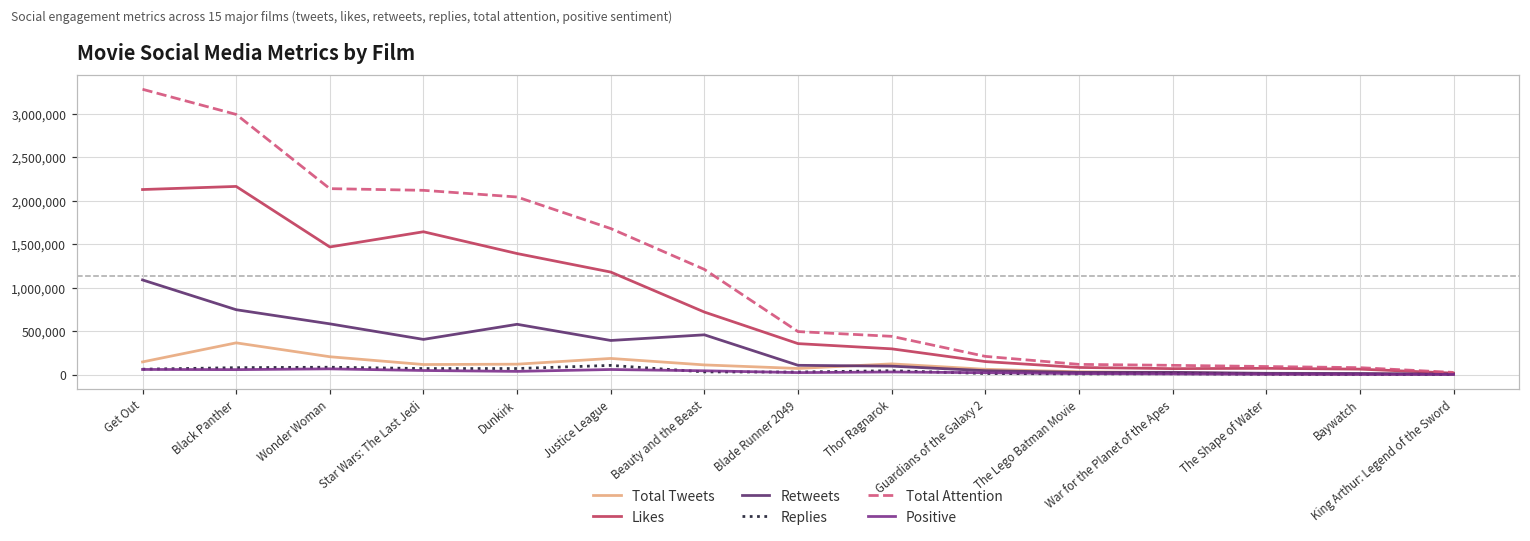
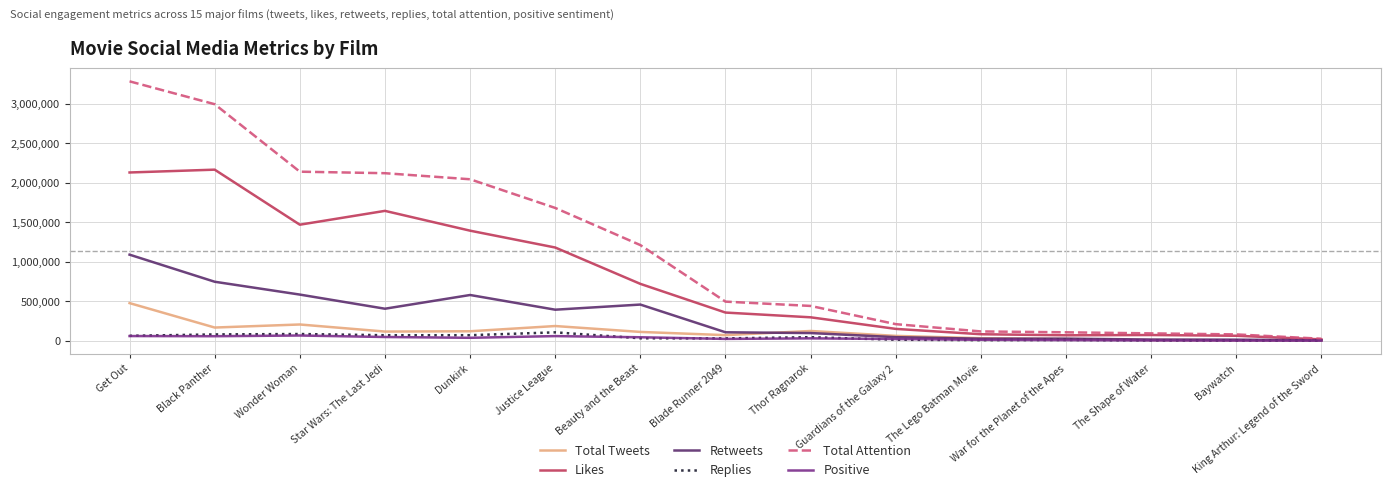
  {
    "Total Tweets": {
-     "Get Out": "100,000",
-     "Black Panther": "400,000",
+     "Get Out": "500,000",
+     "Black Panther": "200,000",
      "Wonder Woman": "200,000",
      "Star Wars: The Last Jedi": "100,000",
      "Dunkirk": "100,000",
      "Justice League": "200,000",
      "Beauty and the Beast": "100,000",
      "Blade Runner 2049": "100,000"
    },
    "Replies": {
      "Dunkirk": "100,000",
      "Justice League": "100,000"
    }
  }
